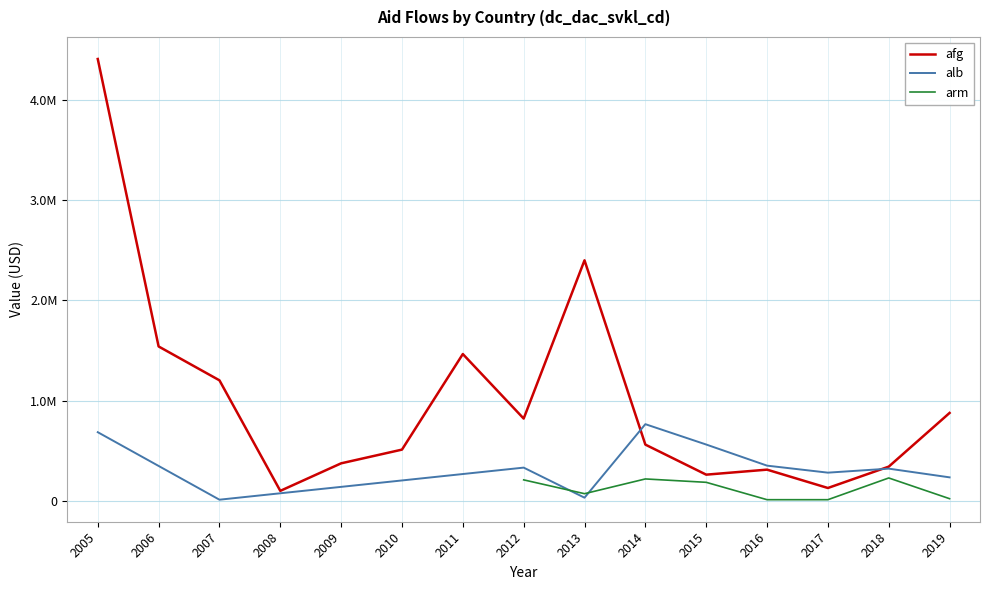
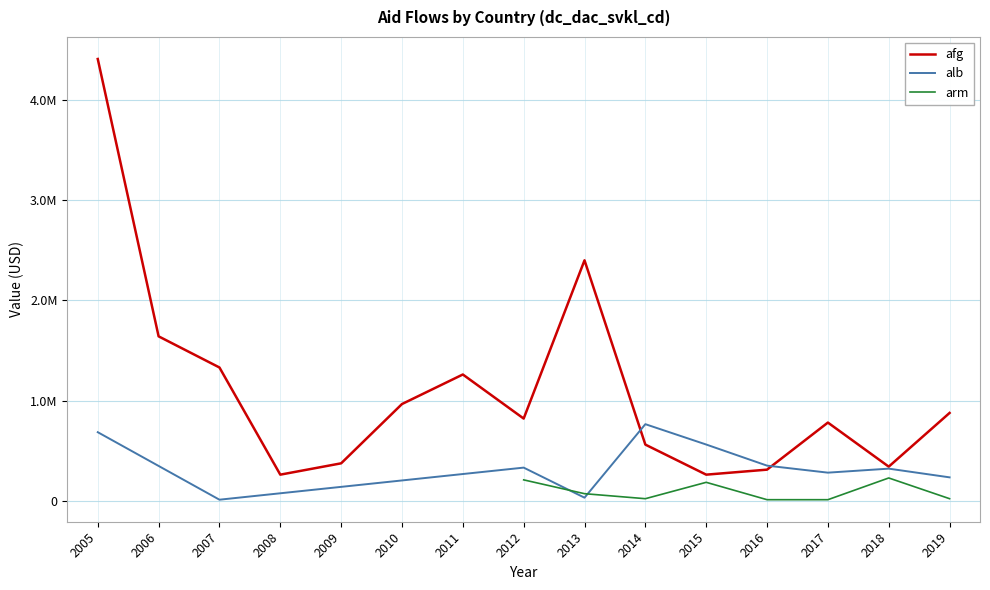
  {
    "afg": {
      "2005": 4410000,
-     "2006": 1540000,
-     "2007": 1200000,
-     "2008": 100000,
+     "2006": 1640000,
+     "2007": 1330000,
+     "2008": 260000,
      "2009": 370000,
-     "2010": 510000,
-     "2011": 1460000,
+     "2010": 970000,
+     "2011": 1260000,
      "2012": 820000,
      "2013": 2400000,
      "2014": 560000,
      "2015": 260000,
      "2016": 310000,
-     "2017": 130000,
+     "2017": 780000,
      "2019": 880000
    },
    "alb": {
      "2005": 680000,
      "2007": 10000,
      "2012": 330000,
      "2013": 30000,
      "2014": 760000,
      "2015": 560000,
      "2016": 350000,
      "2017": 280000,
      "2019": 230000
    },
    "arm": {
      "2012": 210000,
      "2013": 70000,
-     "2014": 220000,
+     "2014": 20000,
      "2015": 180000,
      "2016": 10000,
      "2017": 10000,
      "2018": 230000,
      "2019": 20000
    }
  }
